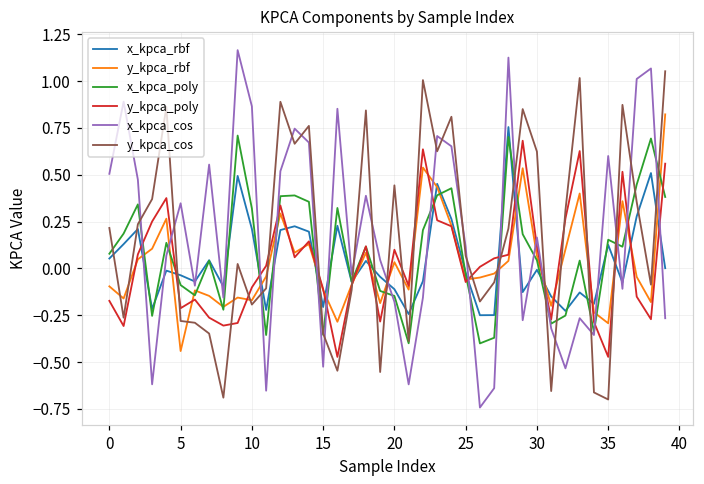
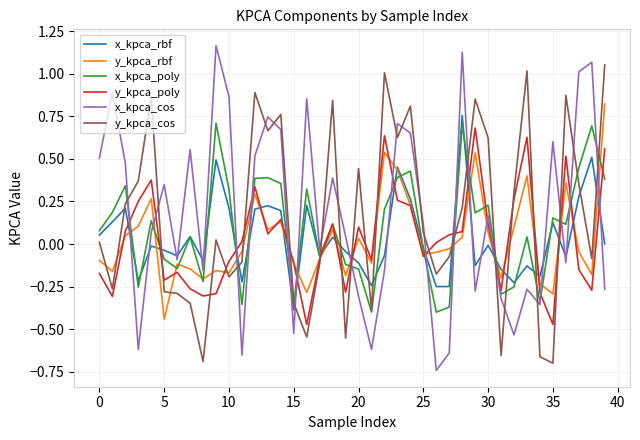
  {
    "x_kpca_rbf": {
      "0": 0.05,
      "5": -0.04,
      "10": 0.21,
-     "15": -0.21,
+     "15": -0.39,
      "20": -0.11,
      "30": -0.01,
      "35": 0.13
    },
    "y_kpca_rbf": {
      "0": -0.10,
      "5": -0.44,
      "10": -0.17,
      "20": 0.03,
      "30": 0.07,
      "35": -0.29
    },
    "x_kpca_poly": {
      "0": 0.08,
      "5": -0.09,
      "10": 0.32,
      "20": -0.15,
-     "30": 0.04,
+     "30": 0.23,
      "35": 0.15
    },
    "y_kpca_poly": {
      "0": -0.17,
      "5": -0.21,
      "10": -0.10,
      "20": 0.10,
      "30": 0.12,
      "35": -0.47
    },
    "x_kpca_cos": {
      "0": 0.50,
      "5": 0.35,
      "10": 0.86,
      "15": -0.52,
-     "20": -0.18,
+     "20": -0.31,
      "25": 0.11,
      "30": 0.16,
      "35": 0.60
    },
    "y_kpca_cos": {
-     "0": 0.22,
+     "0": 0.01,
      "5": -0.28,
      "10": -0.19,
      "20": 0.44,
      "25": 0.07,
      "30": 0.62,
      "35": -0.70
    }
  }
